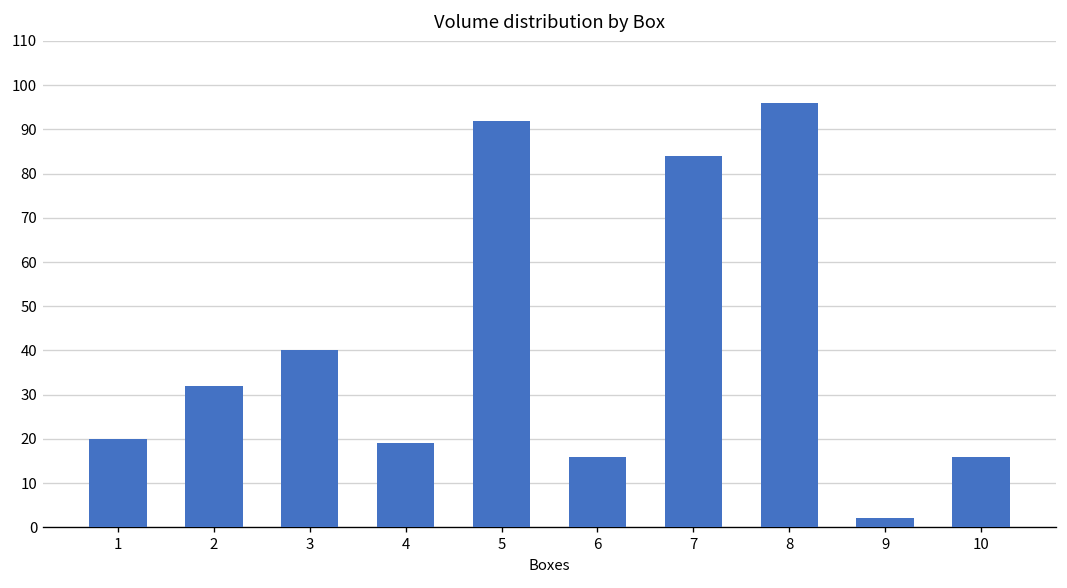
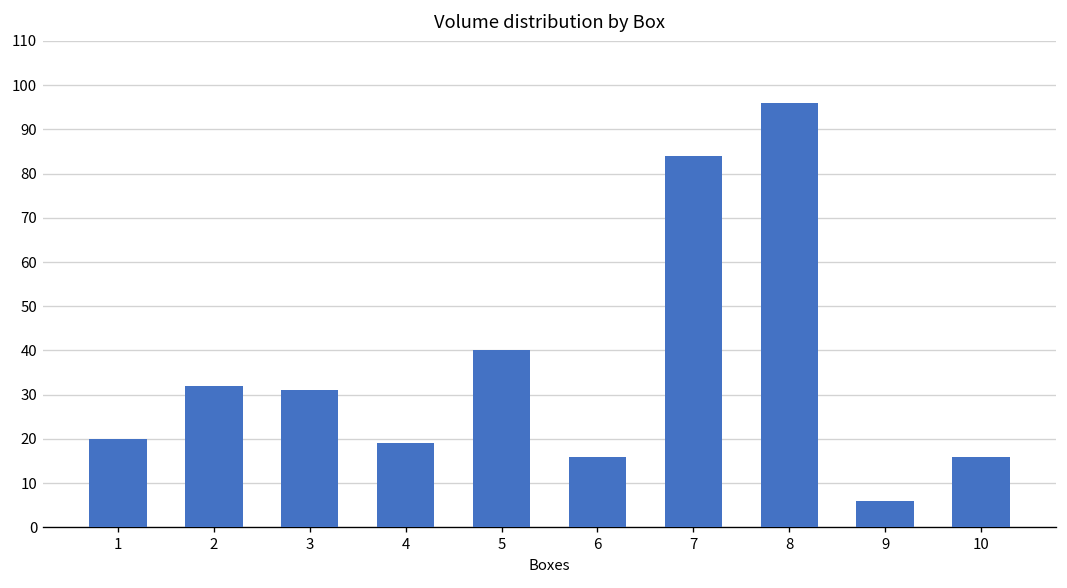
  {
    "1": 20,
    "2": 32,
-   "3": 40,
+   "3": 31,
    "4": 19,
-   "5": 92,
+   "5": 40,
    "6": 16,
    "7": 84,
    "8": 96,
-   "9": 2,
+   "9": 6,
    "10": 16
  }
